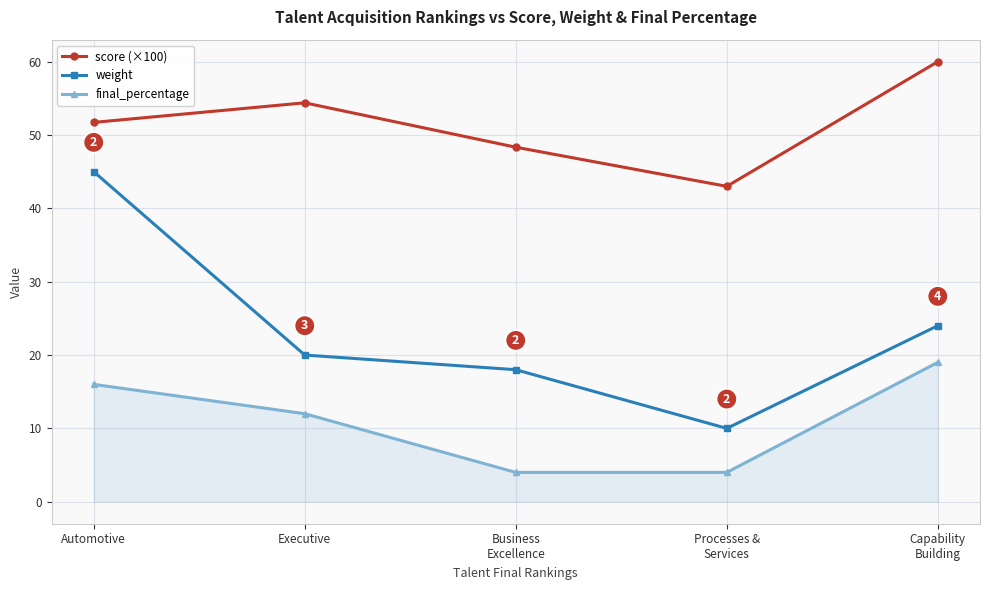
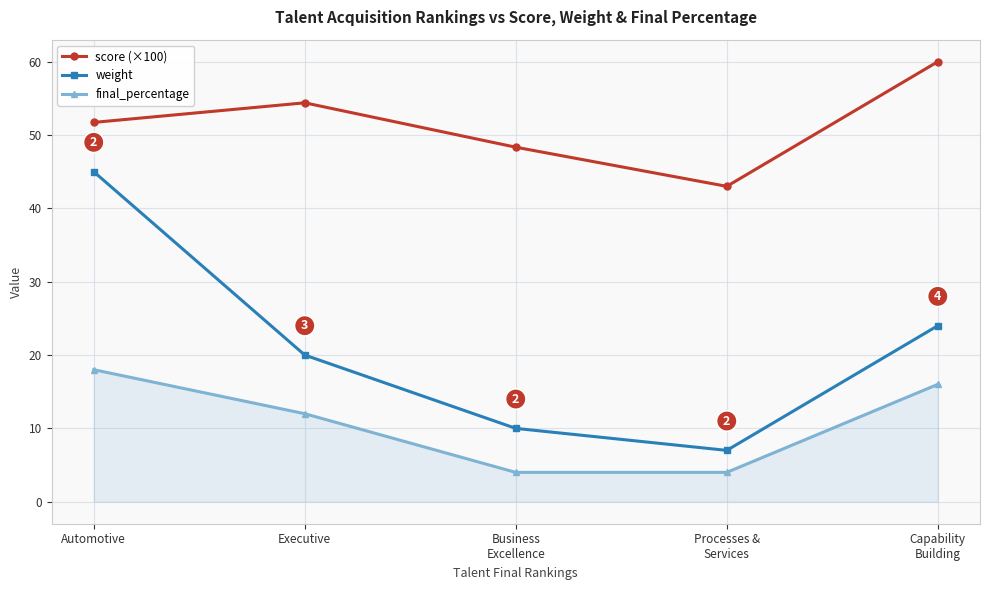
  {
    "score (×100)": {
      "Executive": 54,
      "Business Excellence": 48,
      "Processes & Services": 43,
      "Capability Building": 60
    },
    "weight": {
      "Automotive": 45,
-     "Business Excellence": 18,
-     "Processes & Services": 10
+     "Business Excellence": 10,
+     "Processes & Services": 7
    },
    "final_percentage": {
-     "Automotive": 16,
+     "Automotive": 18,
      "Executive": 12,
      "Business Excellence": 4,
      "Processes & Services": 4,
-     "Capability Building": 19
+     "Capability Building": 16
    }
  }
